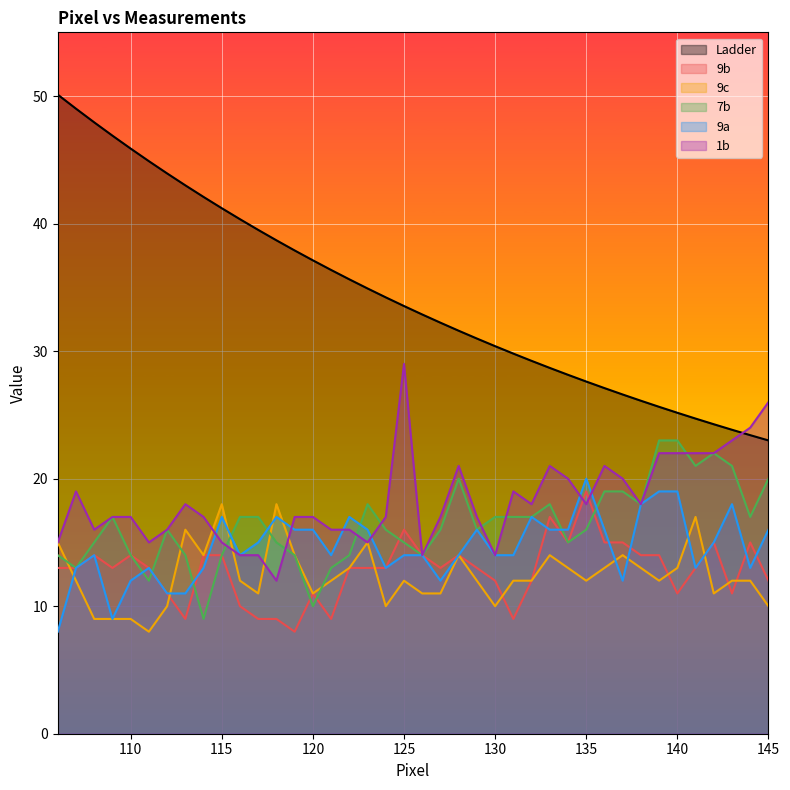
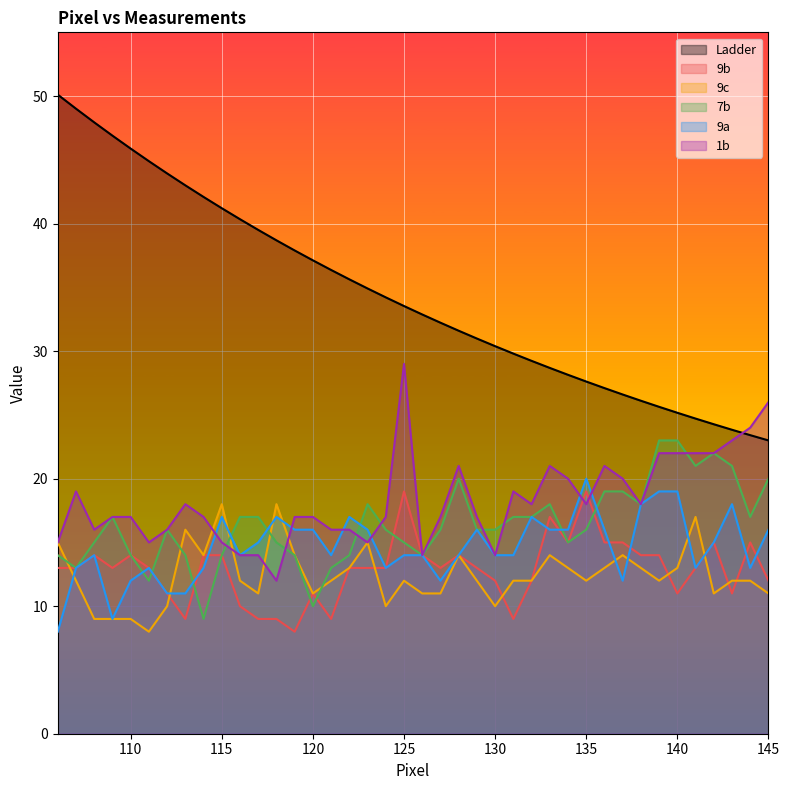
  {
    "Ladder": {
      "110": 46,
      "115": 41.2,
      "120": 37,
      "125": 33.5,
      "130": 30.4,
      "135": 27.6,
      "140": 25,
      "145": 23
    },
    "9b": {
-     "125": 16,
+     "125": 19,
      "130": 12,
      "135": 19,
      "140": 11,
      "145": 12
    },
    "9c": {
      "110": 9,
      "115": 18,
      "125": 12,
      "130": 10,
      "135": 12,
      "140": 13,
-     "145": 10
+     "145": 11
    },
    "7b": {
      "120": 10,
      "125": 15,
-     "130": 17,
+     "130": 16,
      "135": 16,
      "140": 23,
      "145": 20
    },
    "9a": {
      "110": 12,
      "115": 17,
      "120": 16,
      "125": 14,
      "135": 20,
      "140": 19,
      "145": 16
    },
    "1b": {
      "110": 17,
      "115": 15,
      "120": 17,
      "125": 29,
      "135": 18,
      "140": 22,
      "145": 26
    }
  }
